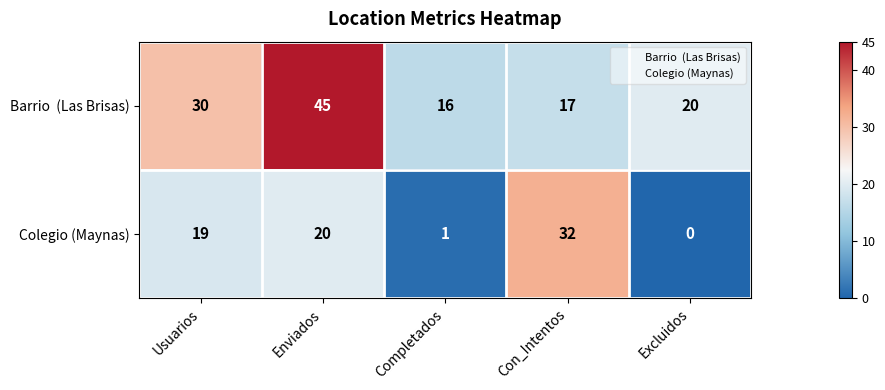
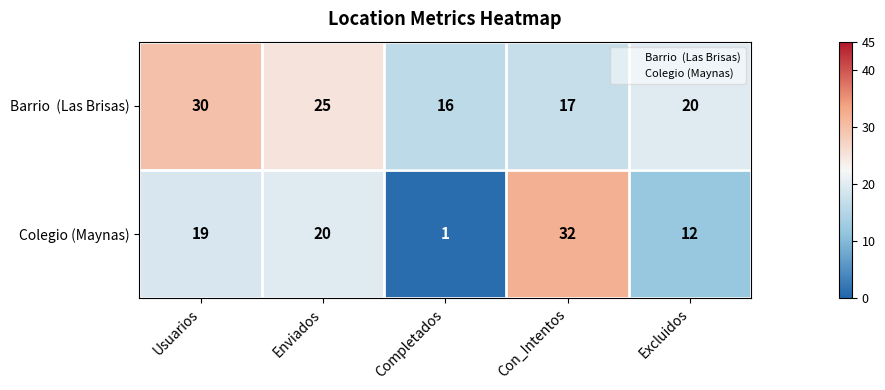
  {
    "Barrio (Las Brisas)": {
      "Usuarios": 30,
-     "Enviados": 45,
+     "Enviados": 25,
      "Completados": 16,
      "Con_Intentos": 17,
      "Excluidos": 20
    },
    "Colegio (Maynas)": {
      "Usuarios": 19,
      "Enviados": 20,
      "Completados": 1,
      "Con_Intentos": 32,
-     "Excluidos": 0
+     "Excluidos": 12
    }
  }
